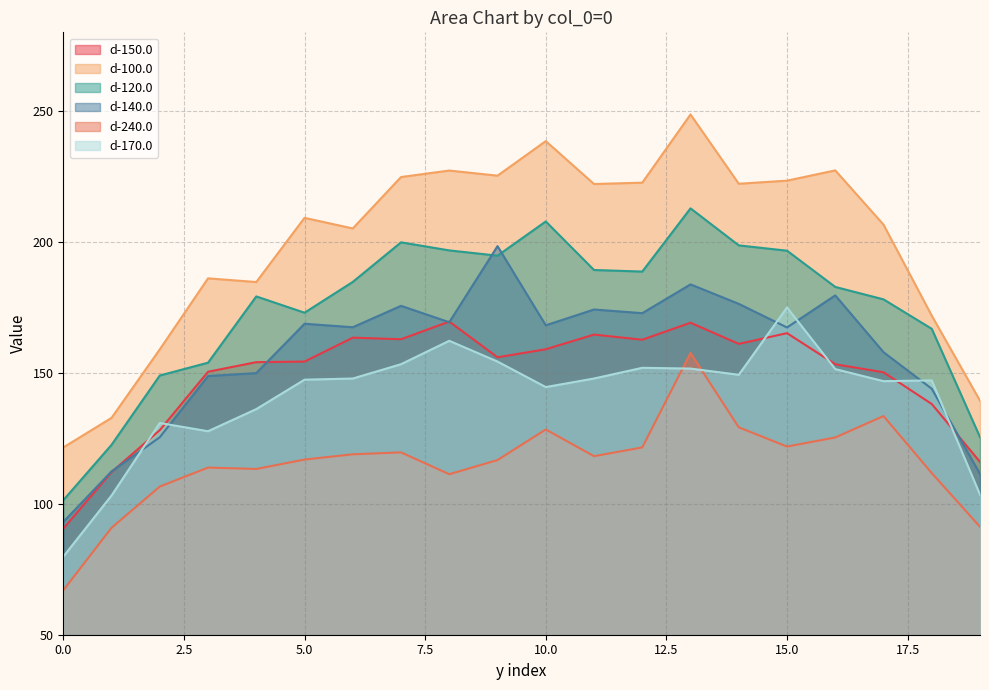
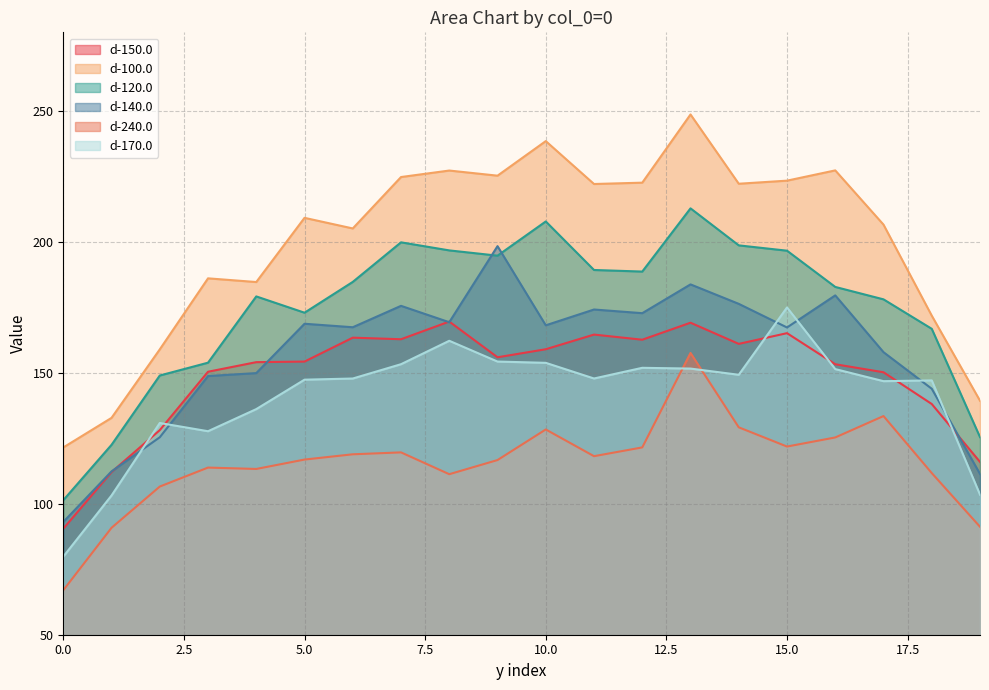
  {
    "d-170.0": {
      "0.0": 80,
      "5.0": 147,
-     "10.0": 145,
+     "10.0": 154,
      "15.0": 175
    }
  }
